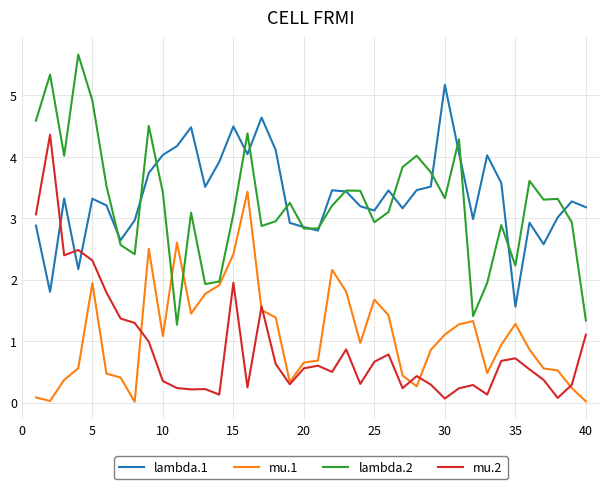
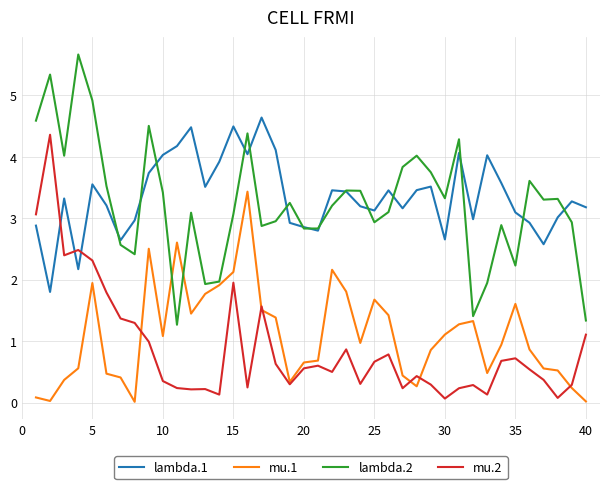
  {
    "lambda.1": {
-     "5": 3.3,
+     "5": 3.6,
      "10": 4.0,
      "15": 4.5,
      "25": 3.1,
-     "30": 5.2,
-     "35": 1.6,
+     "30": 2.7,
+     "35": 3.1,
      "40": 3.2
    },
    "mu.1": {
      "5": 1.9,
      "10": 1.1,
-     "15": 2.4,
+     "15": 2.1,
      "20": 0.7,
      "25": 1.7,
      "30": 1.1,
-     "35": 1.3,
+     "35": 1.6,
      "40": 0.0
    },
    "lambda.2": {
      "5": 4.9,
      "10": 3.4,
      "15": 3.1,
      "25": 2.9,
      "30": 3.3,
      "35": 2.2,
      "40": 1.3
    },
    "mu.2": {
      "5": 2.3,
      "10": 0.3,
      "15": 2.0,
      "20": 0.6,
      "25": 0.7,
      "30": 0.1,
      "35": 0.7,
      "40": 1.1
    }
  }
